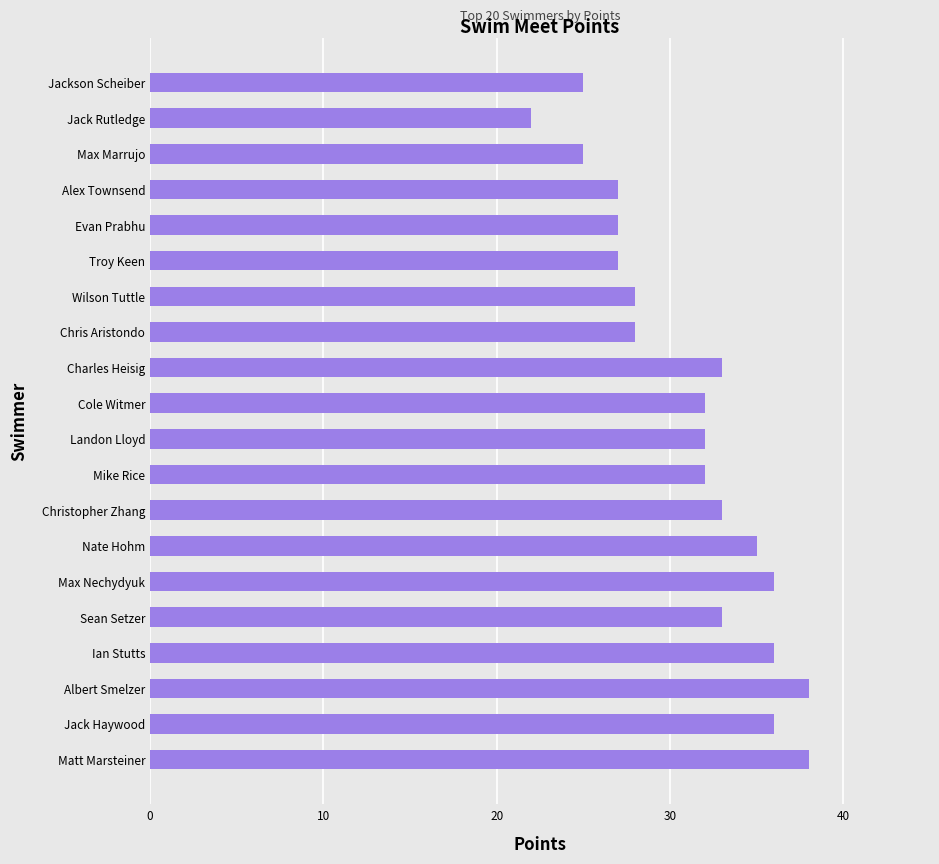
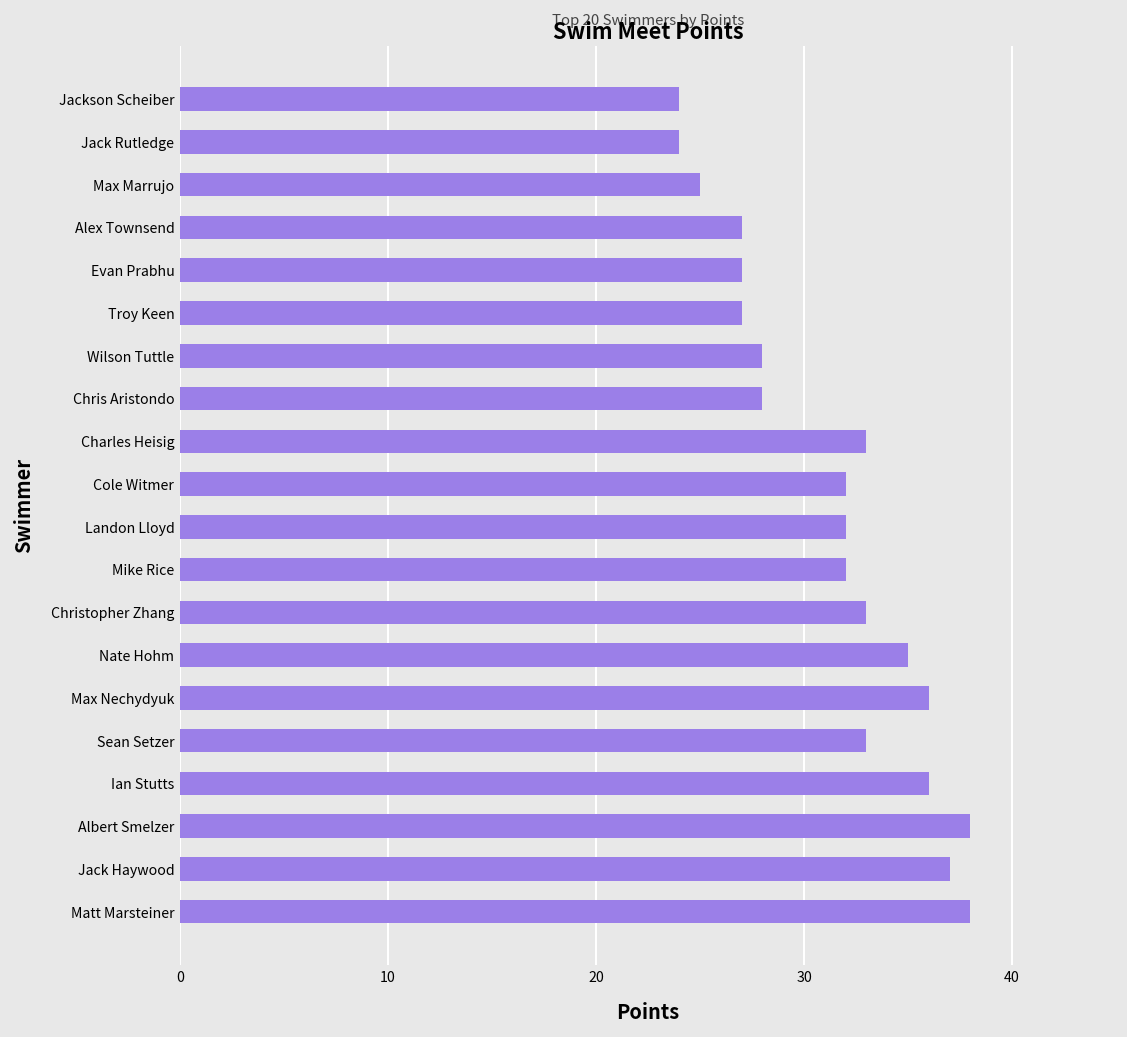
  {
-   "Jackson Scheiber": 25,
-   "Jack Rutledge": 22,
+   "Jackson Scheiber": 24,
+   "Jack Rutledge": 24,
    "Max Marrujo": 25,
    "Alex Townsend": 27,
    "Evan Prabhu": 27,
    "Troy Keen": 27,
    "Wilson Tuttle": 28,
    "Chris Aristondo": 28,
    "Charles Heisig": 33,
    "Cole Witmer": 32,
    "Landon Lloyd": 32,
    "Mike Rice": 32,
    "Christopher Zhang": 33,
    "Nate Hohm": 35,
    "Max Nechydyuk": 36,
    "Sean Setzer": 33,
    "Ian Stutts": 36,
    "Albert Smelzer": 38,
-   "Jack Haywood": 36,
+   "Jack Haywood": 37,
    "Matt Marsteiner": 38
  }
